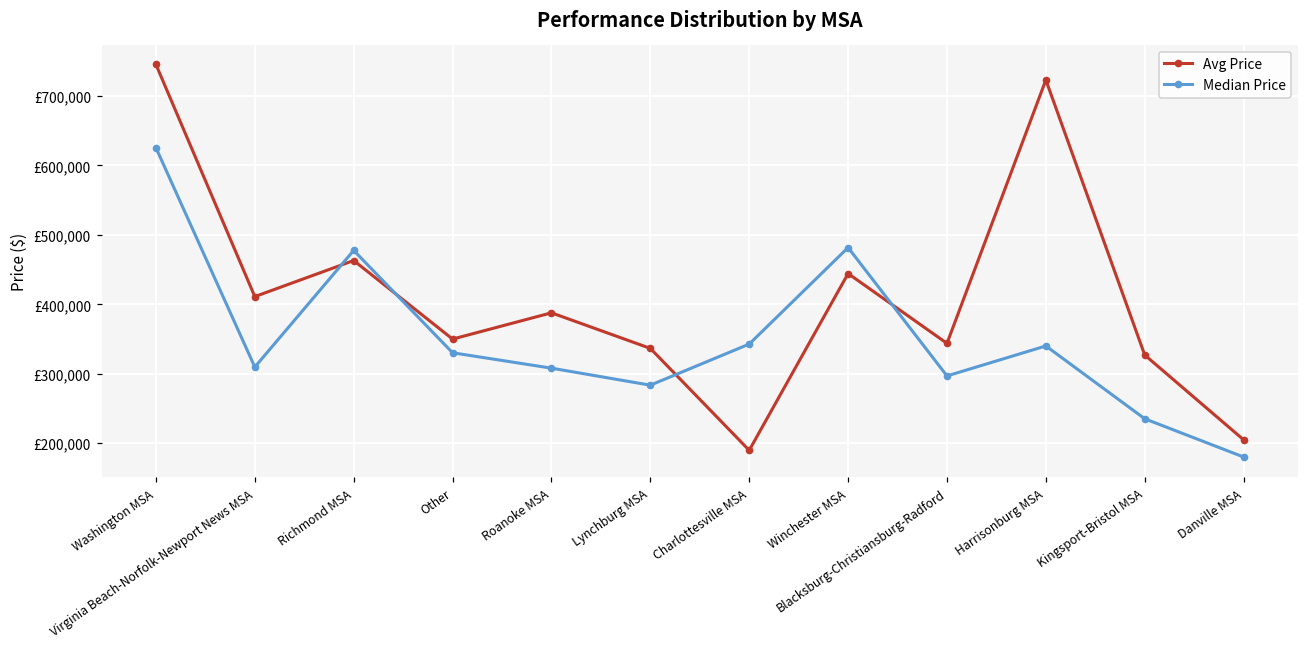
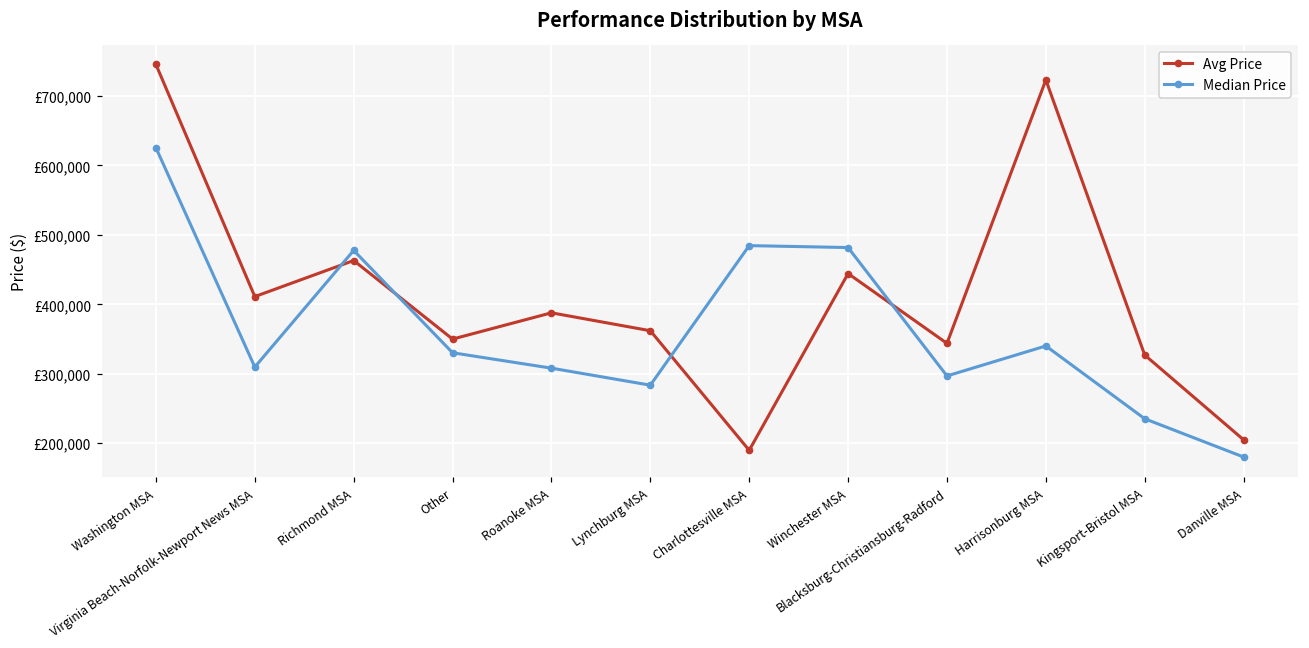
  {
    "Avg Price": {
      "Washington MSA": "£750,000",
      "Virginia Beach-Norfolk-Newport News MSA": "£410,000",
      "Richmond MSA": "£460,000",
      "Other": "£350,000",
      "Roanoke MSA": "£390,000",
-     "Lynchburg MSA": "£340,000",
+     "Lynchburg MSA": "£360,000",
      "Charlottesville MSA": "£190,000",
      "Winchester MSA": "£440,000",
      "Blacksburg-Christiansburg-Radford": "£340,000",
      "Harrisonburg MSA": "£720,000",
      "Kingsport-Bristol MSA": "£330,000",
      "Danville MSA": "£200,000"
    },
    "Median Price": {
      "Washington MSA": "£630,000",
      "Virginia Beach-Norfolk-Newport News MSA": "£310,000",
      "Richmond MSA": "£480,000",
      "Other": "£330,000",
      "Roanoke MSA": "£310,000",
      "Lynchburg MSA": "£280,000",
-     "Charlottesville MSA": "£340,000",
+     "Charlottesville MSA": "£480,000",
      "Winchester MSA": "£480,000",
      "Blacksburg-Christiansburg-Radford": "£300,000",
      "Harrisonburg MSA": "£340,000",
      "Kingsport-Bristol MSA": "£240,000",
      "Danville MSA": "£180,000"
    }
  }
